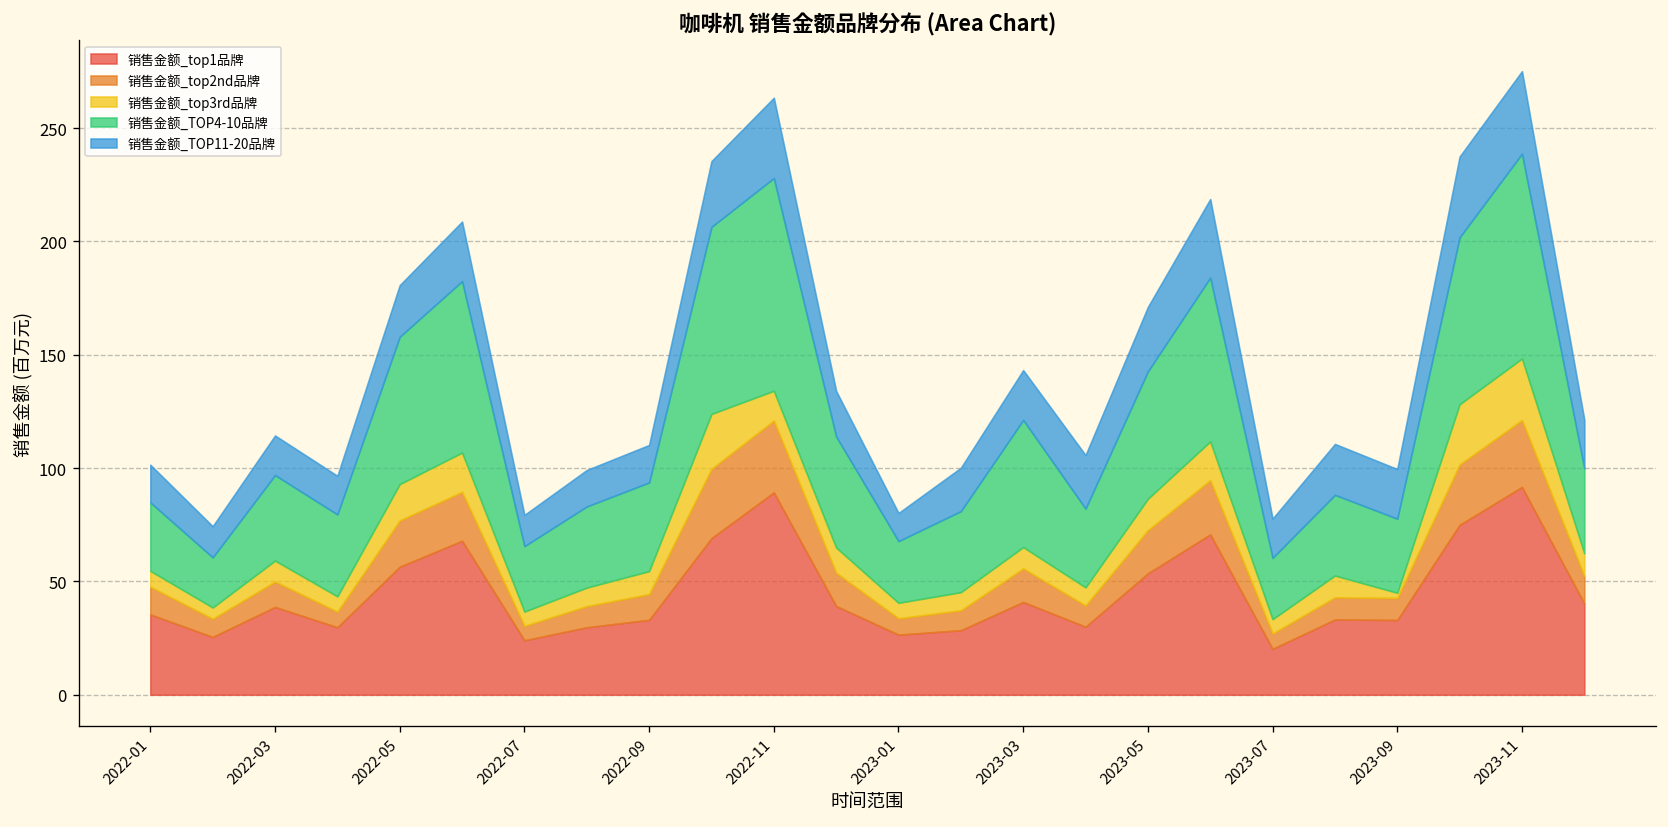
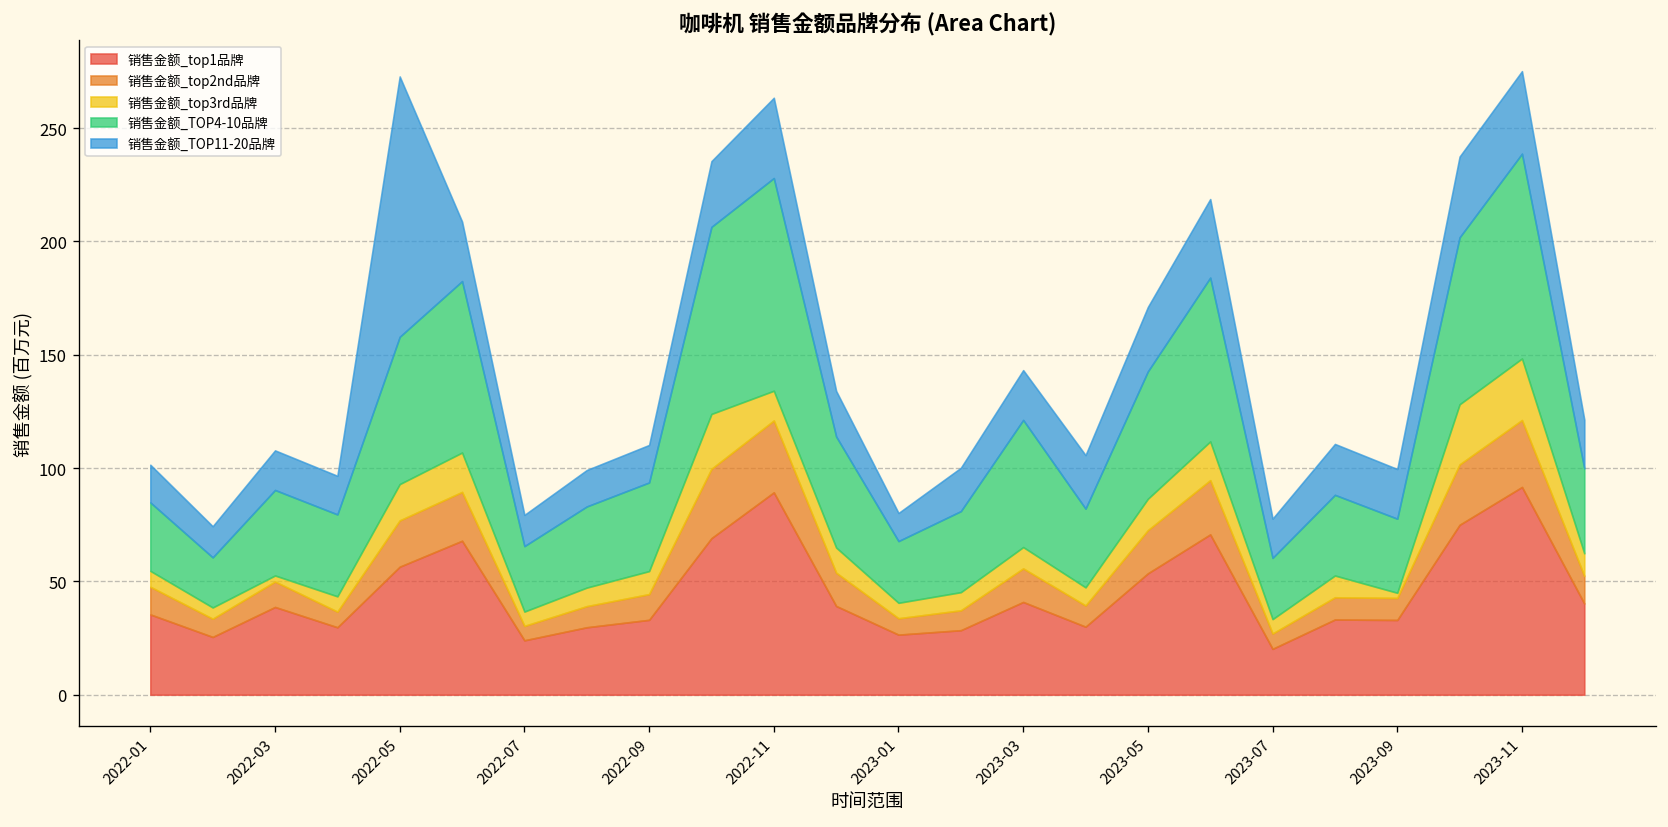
  {
    "销售金额_top3rd品牌": {
      "2022-01": 7,
-     "2022-03": 9,
+     "2022-03": 3,
      "2022-05": 16,
      "2022-07": 6,
      "2022-09": 10,
      "2022-11": 13,
      "2023-01": 7,
      "2023-03": 9,
      "2023-05": 14,
      "2023-07": 6,
      "2023-09": 2,
      "2023-11": 27
    },
    "销售金额_TOP4-10品牌": {
      "2022-01": 30,
      "2022-03": 38,
      "2022-05": 65,
      "2022-07": 29,
      "2022-09": 39,
      "2022-11": 94,
      "2023-01": 27,
      "2023-03": 56,
      "2023-05": 56,
      "2023-07": 27,
      "2023-09": 33,
      "2023-11": 90
    },
    "销售金额_TOP11-20品牌": {
      "2022-01": 17,
      "2022-03": 17,
-     "2022-05": 23,
+     "2022-05": 115,
      "2022-07": 14,
      "2022-09": 17,
      "2022-11": 35,
      "2023-01": 12,
      "2023-03": 22,
      "2023-05": 28,
      "2023-07": 17,
      "2023-09": 22,
      "2023-11": 36
    }
  }
